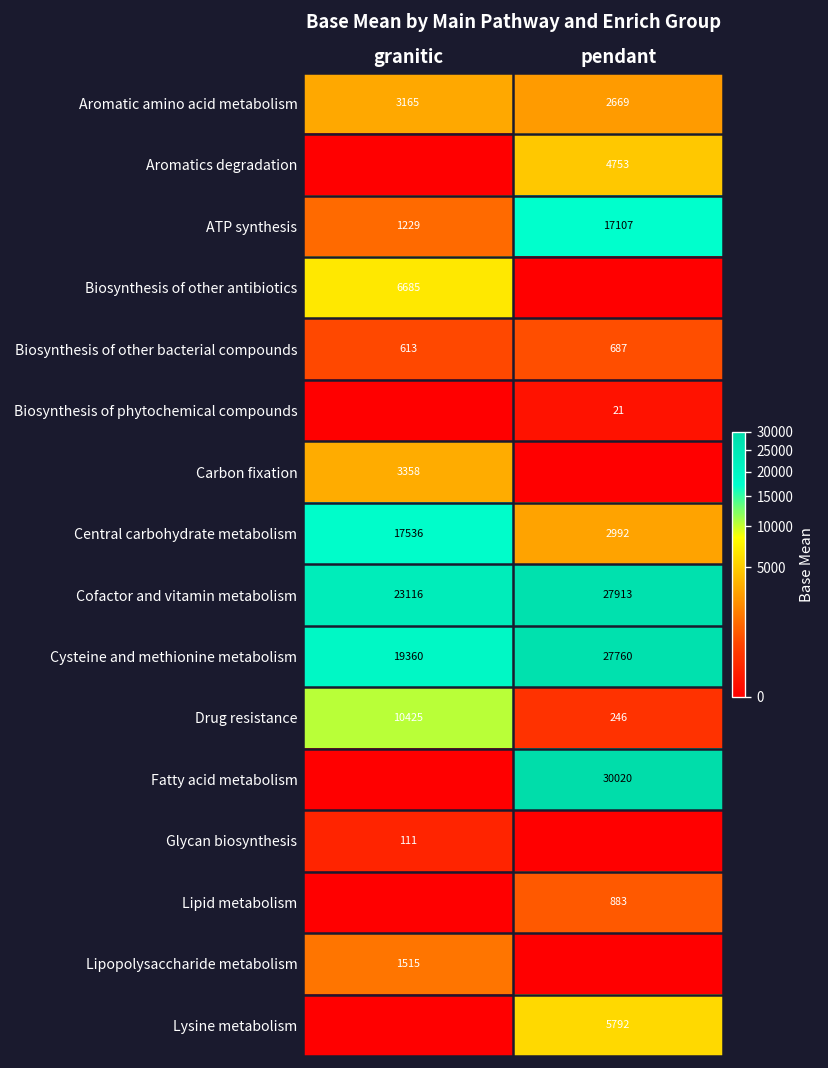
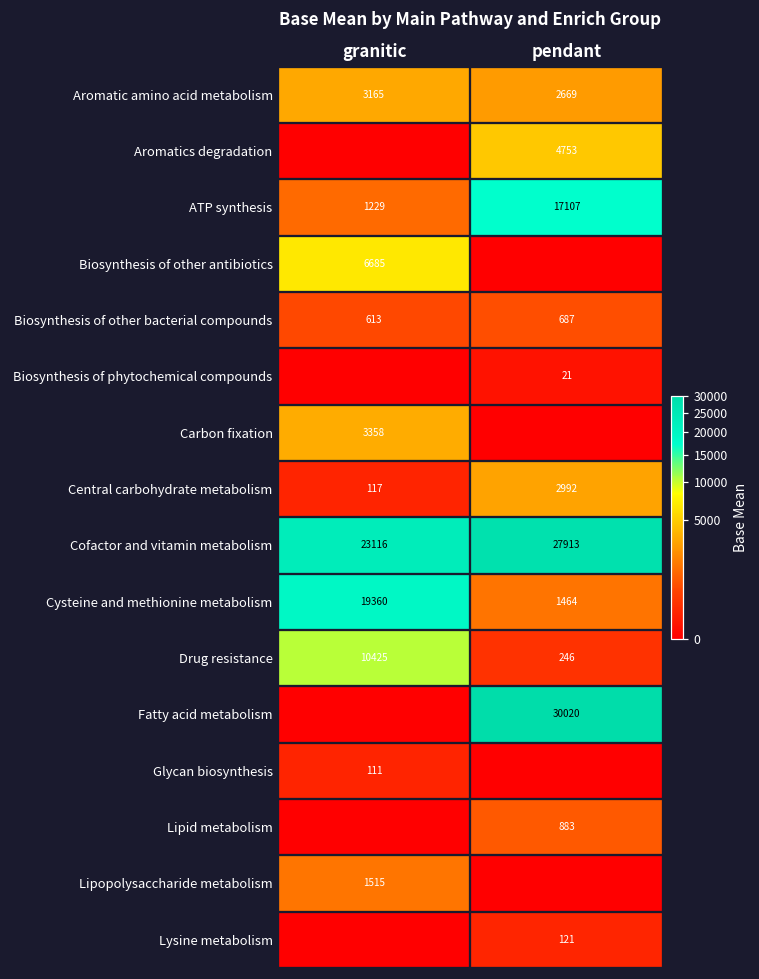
  {
    "Aromatic amino acid metabolism": {
      "granitic": 3165,
      "pendant": 2669
    },
    "Aromatics degradation": {
      "pendant": 4753
    },
    "ATP synthesis": {
      "granitic": 1229,
      "pendant": 17107
    },
    "Biosynthesis of other antibiotics": {
      "granitic": 6685
    },
    "Biosynthesis of other bacterial compounds": {
      "granitic": 613,
      "pendant": 687
    },
    "Biosynthesis of phytochemical compounds": {
      "pendant": 21
    },
    "Carbon fixation": {
      "granitic": 3358
    },
    "Central carbohydrate metabolism": {
-     "granitic": 17536,
+     "granitic": 117,
      "pendant": 2992
    },
    "Cofactor and vitamin metabolism": {
      "granitic": 23116,
      "pendant": 27913
    },
    "Cysteine and methionine metabolism": {
      "granitic": 19360,
-     "pendant": 27760
+     "pendant": 1464
    },
    "Drug resistance": {
      "granitic": 10425,
      "pendant": 246
    },
    "Fatty acid metabolism": {
      "pendant": 30020
    },
    "Glycan biosynthesis": {
      "granitic": 111
    },
    "Lipid metabolism": {
      "pendant": 883
    },
    "Lipopolysaccharide metabolism": {
      "granitic": 1515
    },
    "Lysine metabolism": {
-     "pendant": 5792
+     "pendant": 121
    }
  }
